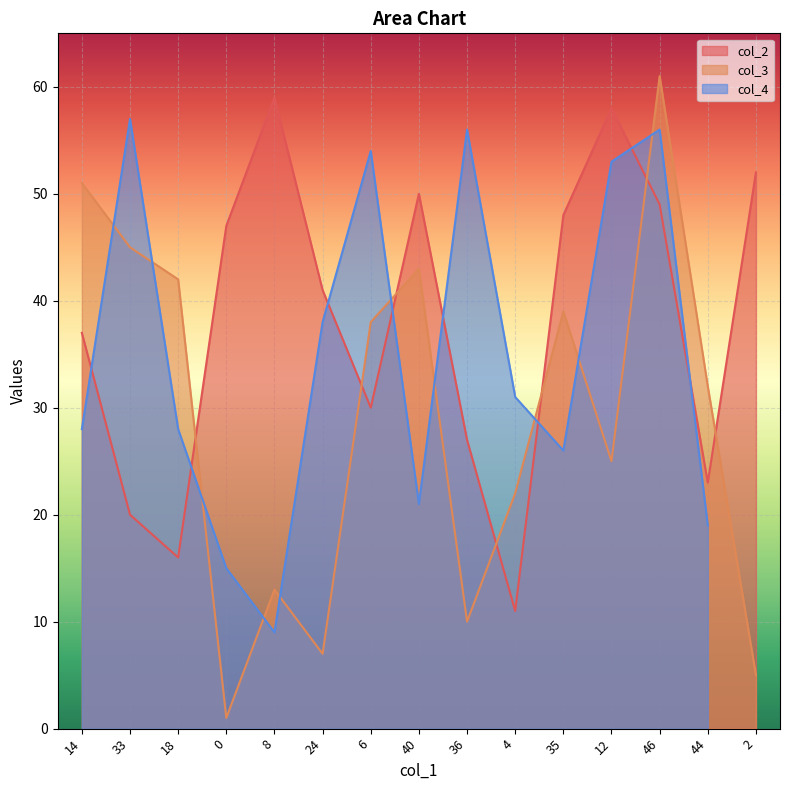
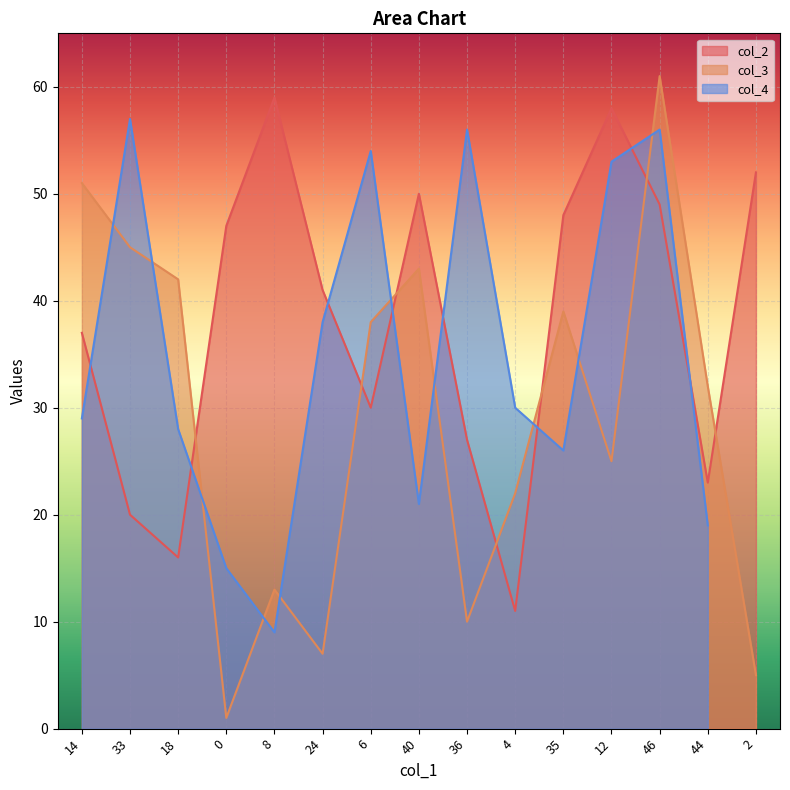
  {
    "col_4": {
-     "14": 28,
+     "14": 29,
      "33": 57,
      "18": 28,
      "0": 15,
      "8": 9,
      "24": 38,
      "6": 54,
      "40": 21,
      "36": 56,
-     "4": 31,
+     "4": 30,
      "35": 26,
      "12": 53,
      "46": 56,
      "44": 19
    }
  }
